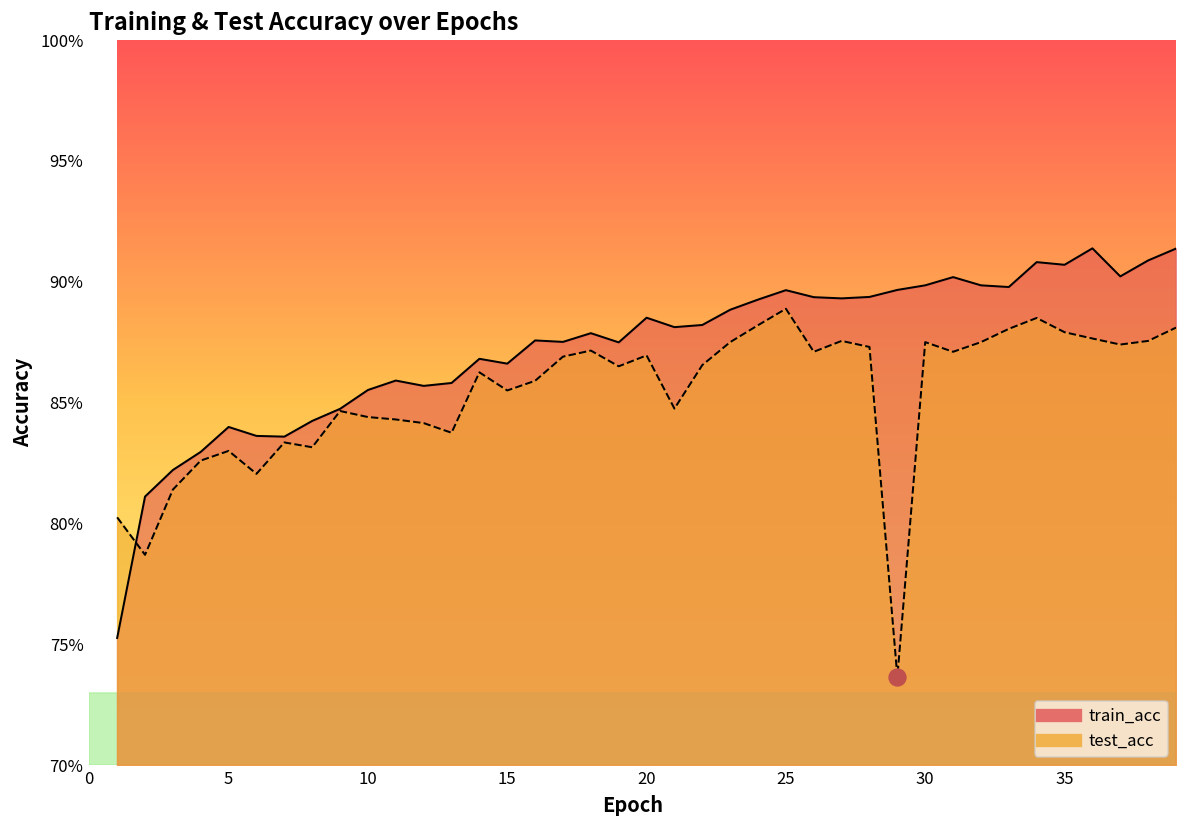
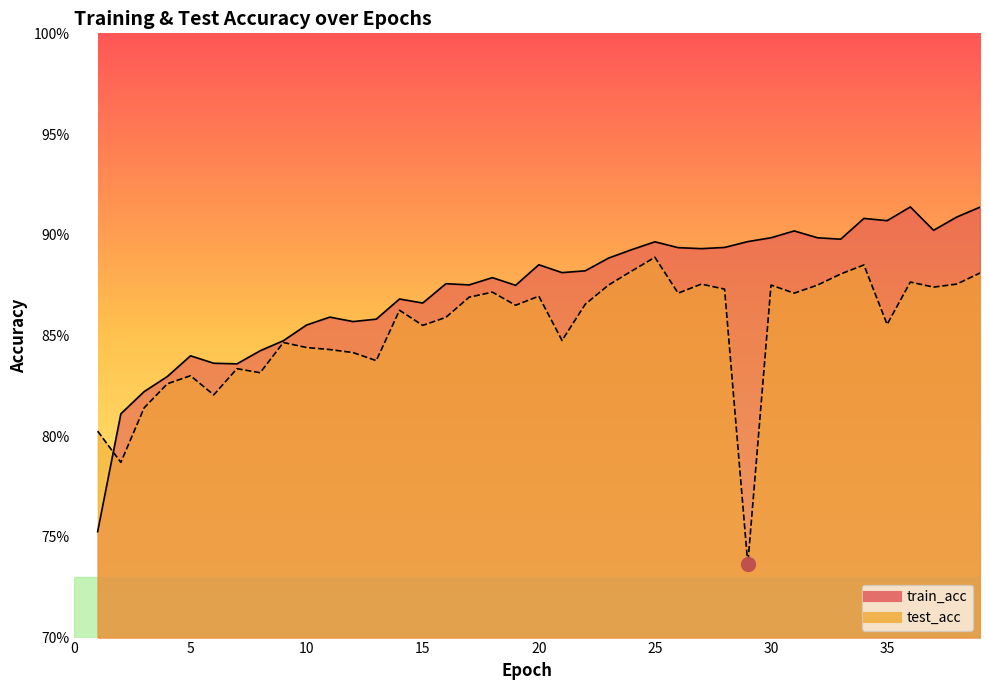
  {
    "test_acc": {
      "5": "83.0%",
      "10": "84.4%",
      "15": "85.5%",
      "20": "87.0%",
      "25": "88.9%",
      "30": "87.5%",
-     "35": "87.9%"
+     "35": "85.6%"
    }
  }
